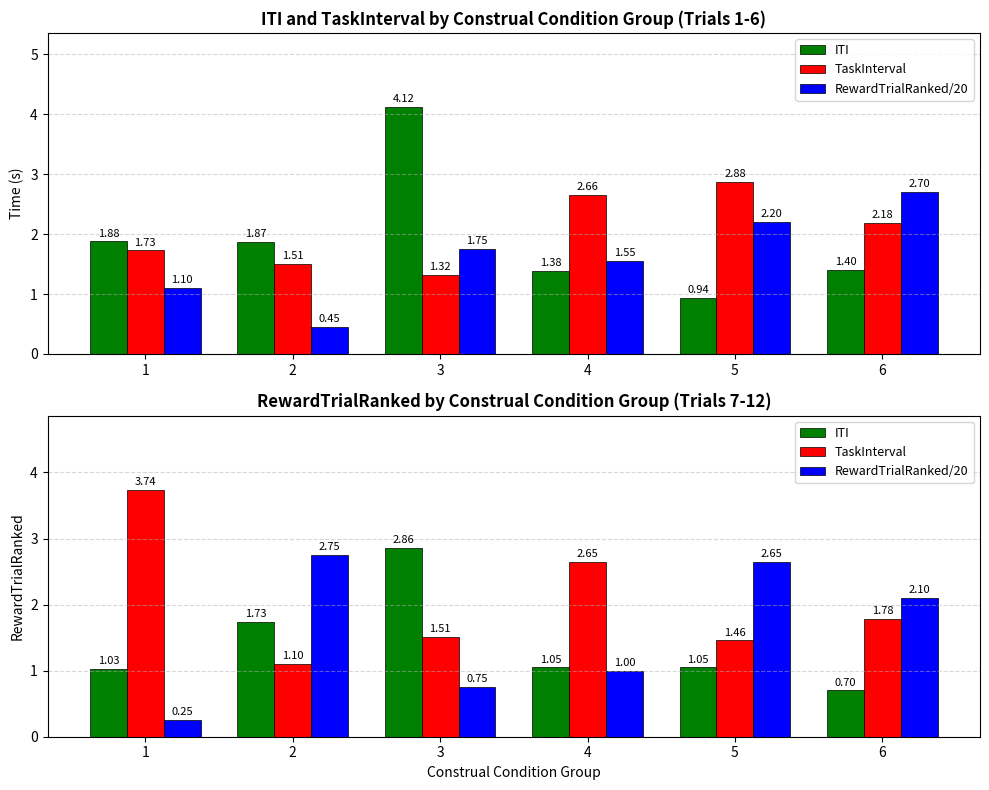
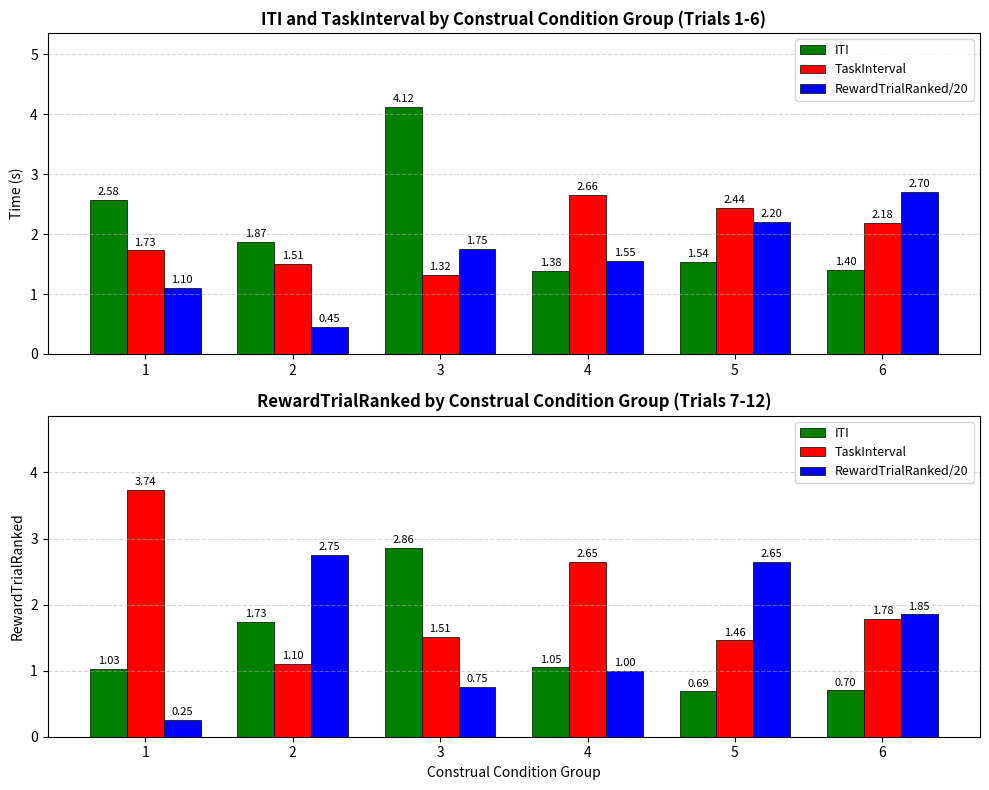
  {
    "ITI and TaskInterval by Construal Condition Group (Trials 1-6)": {
      "ITI": {
-       "1": 1.88,
+       "1": 2.58,
        "2": 1.87,
        "3": 4.12,
        "4": 1.38,
-       "5": 0.94,
+       "5": 1.54,
        "6": 1.40
      },
      "TaskInterval": {
        "1": 1.73,
        "2": 1.51,
        "3": 1.32,
        "4": 2.66,
-       "5": 2.88,
+       "5": 2.44,
        "6": 2.18
      },
      "RewardTrialRanked/20": {
        "1": 1.10,
        "2": 0.45,
        "3": 1.75,
        "4": 1.55,
        "5": 2.20,
        "6": 2.70
      }
    },
    "RewardTrialRanked by Construal Condition Group (Trials 7-12)": {
      "ITI": {
        "1": 1.03,
        "2": 1.73,
        "3": 2.86,
        "4": 1.05,
-       "5": 1.05,
+       "5": 0.69,
        "6": 0.70
      },
      "TaskInterval": {
        "1": 3.74,
        "2": 1.10,
        "3": 1.51,
        "4": 2.65,
        "5": 1.46,
        "6": 1.78
      },
      "RewardTrialRanked/20": {
        "1": 0.25,
        "2": 2.75,
        "3": 0.75,
        "4": 1.00,
        "5": 2.65,
-       "6": 2.10
+       "6": 1.85
      }
    }
  }
